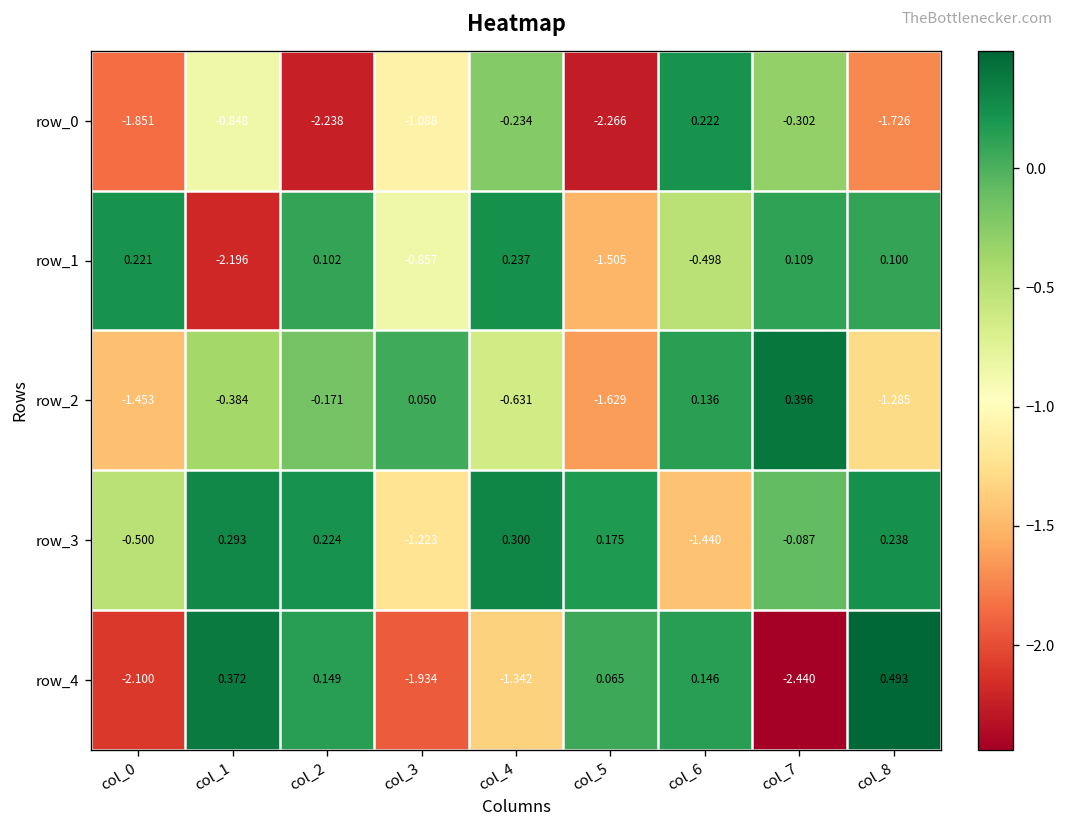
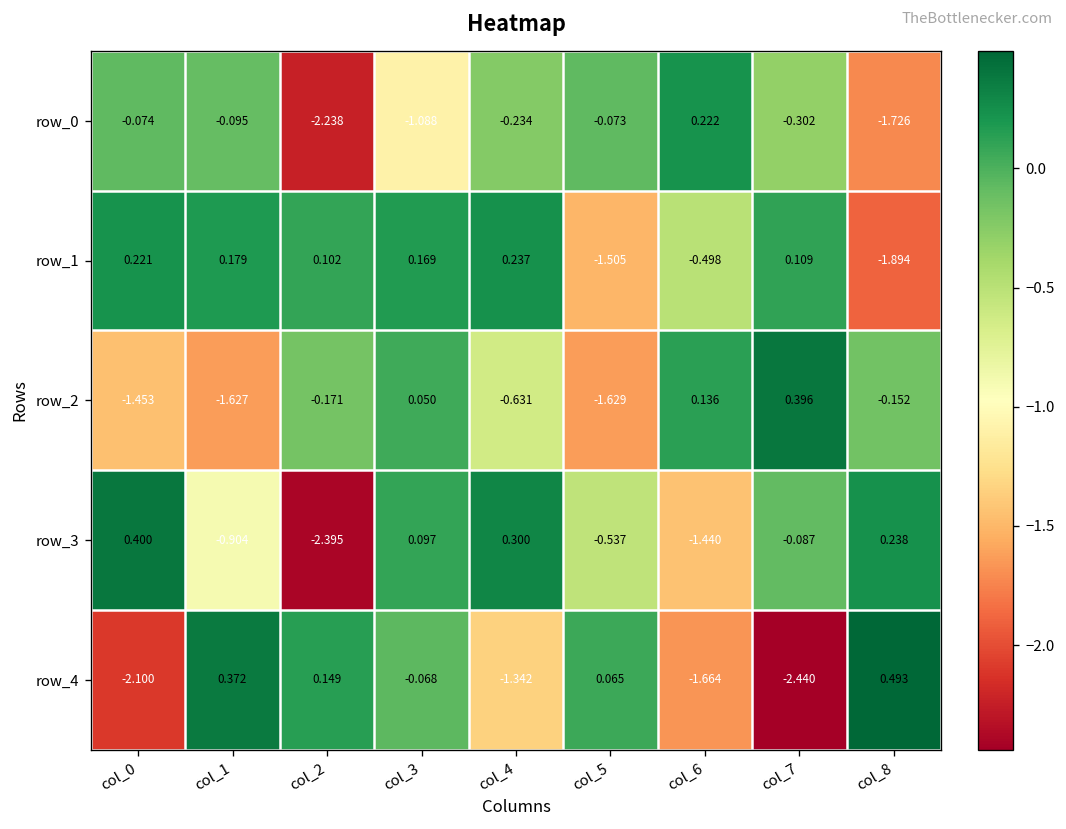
  {
    "row_0": {
-     "col_0": -1.851,
-     "col_1": -0.848,
+     "col_0": -0.074,
+     "col_1": -0.095,
      "col_2": -2.238,
      "col_3": -1.088,
      "col_4": -0.234,
-     "col_5": -2.266,
+     "col_5": -0.073,
      "col_6": 0.222,
      "col_7": -0.302,
      "col_8": -1.726
    },
    "row_1": {
      "col_0": 0.221,
-     "col_1": -2.196,
+     "col_1": 0.179,
      "col_2": 0.102,
-     "col_3": -0.857,
+     "col_3": 0.169,
      "col_4": 0.237,
      "col_5": -1.505,
      "col_6": -0.498,
      "col_7": 0.109,
-     "col_8": 0.100
+     "col_8": -1.894
    },
    "row_2": {
      "col_0": -1.453,
-     "col_1": -0.384,
+     "col_1": -1.627,
      "col_2": -0.171,
      "col_3": 0.050,
      "col_4": -0.631,
      "col_5": -1.629,
      "col_6": 0.136,
      "col_7": 0.396,
-     "col_8": -1.285
+     "col_8": -0.152
    },
    "row_3": {
-     "col_0": -0.500,
-     "col_1": 0.293,
-     "col_2": 0.224,
-     "col_3": -1.223,
+     "col_0": 0.400,
+     "col_1": -0.904,
+     "col_2": -2.395,
+     "col_3": 0.097,
      "col_4": 0.300,
-     "col_5": 0.175,
+     "col_5": -0.537,
      "col_6": -1.440,
      "col_7": -0.087,
      "col_8": 0.238
    },
    "row_4": {
      "col_0": -2.100,
      "col_1": 0.372,
      "col_2": 0.149,
-     "col_3": -1.934,
+     "col_3": -0.068,
      "col_4": -1.342,
      "col_5": 0.065,
-     "col_6": 0.146,
+     "col_6": -1.664,
      "col_7": -2.440,
      "col_8": 0.493
    }
  }
